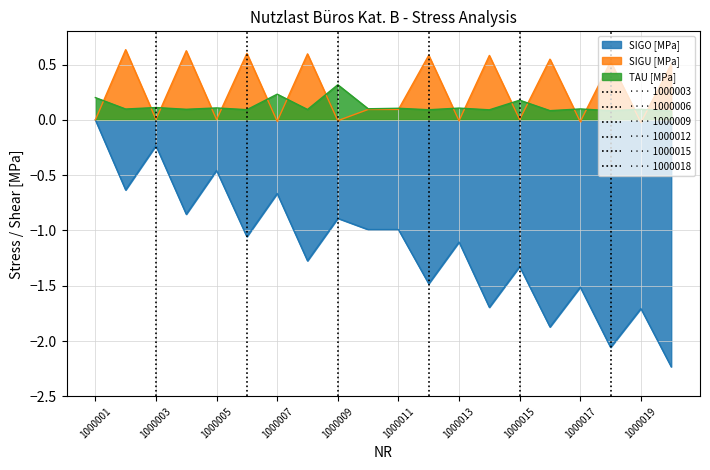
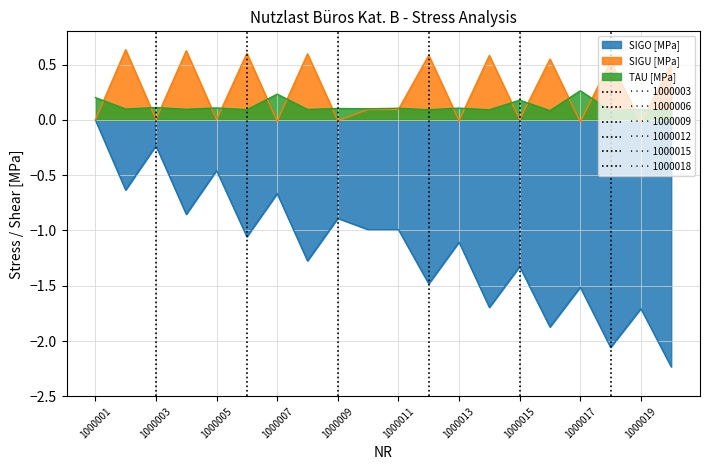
  {
    "TAU [MPa]": {
      "1000001": 0.20,
      "1000003": 0.11,
      "1000005": 0.11,
      "1000007": 0.23,
-     "1000009": 0.32,
+     "1000009": 0.10,
      "1000013": 0.11,
      "1000015": 0.18,
-     "1000017": 0.10
+     "1000017": 0.26
    }
  }
